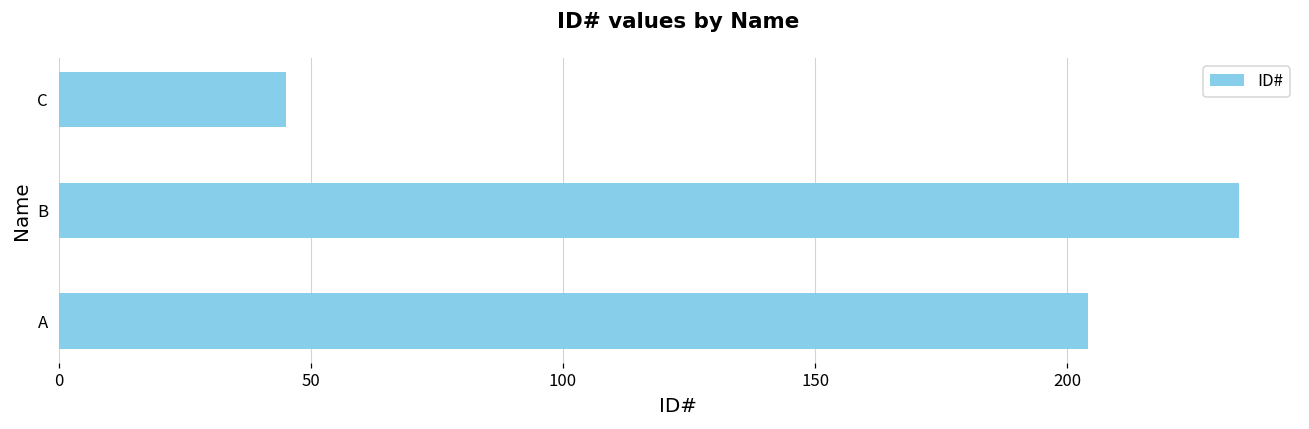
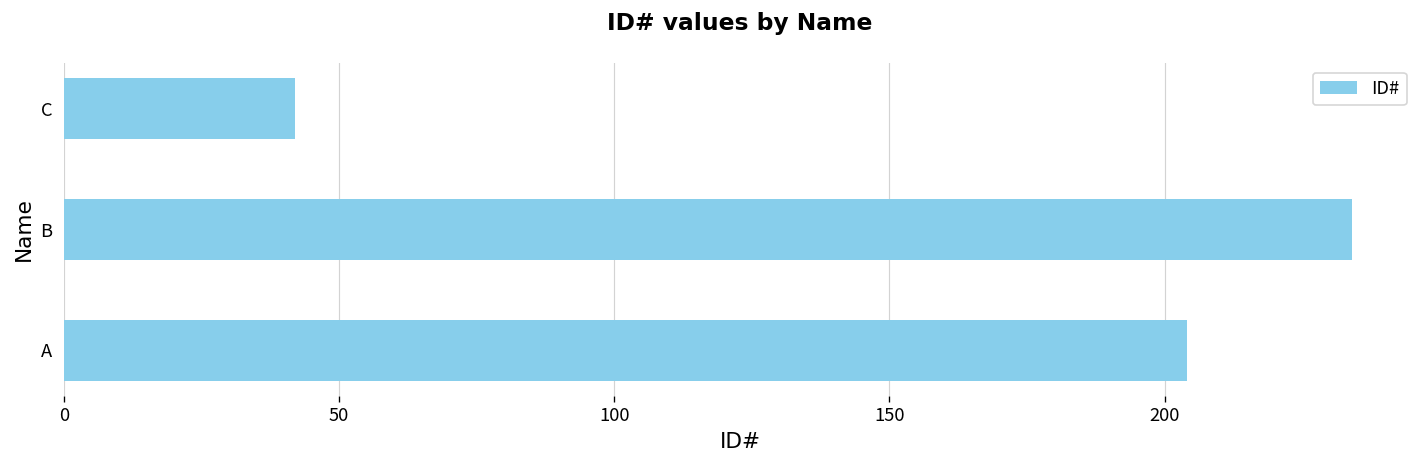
  {
-   "C": 45,
+   "C": 42,
    "B": 234,
    "A": 204
  }
